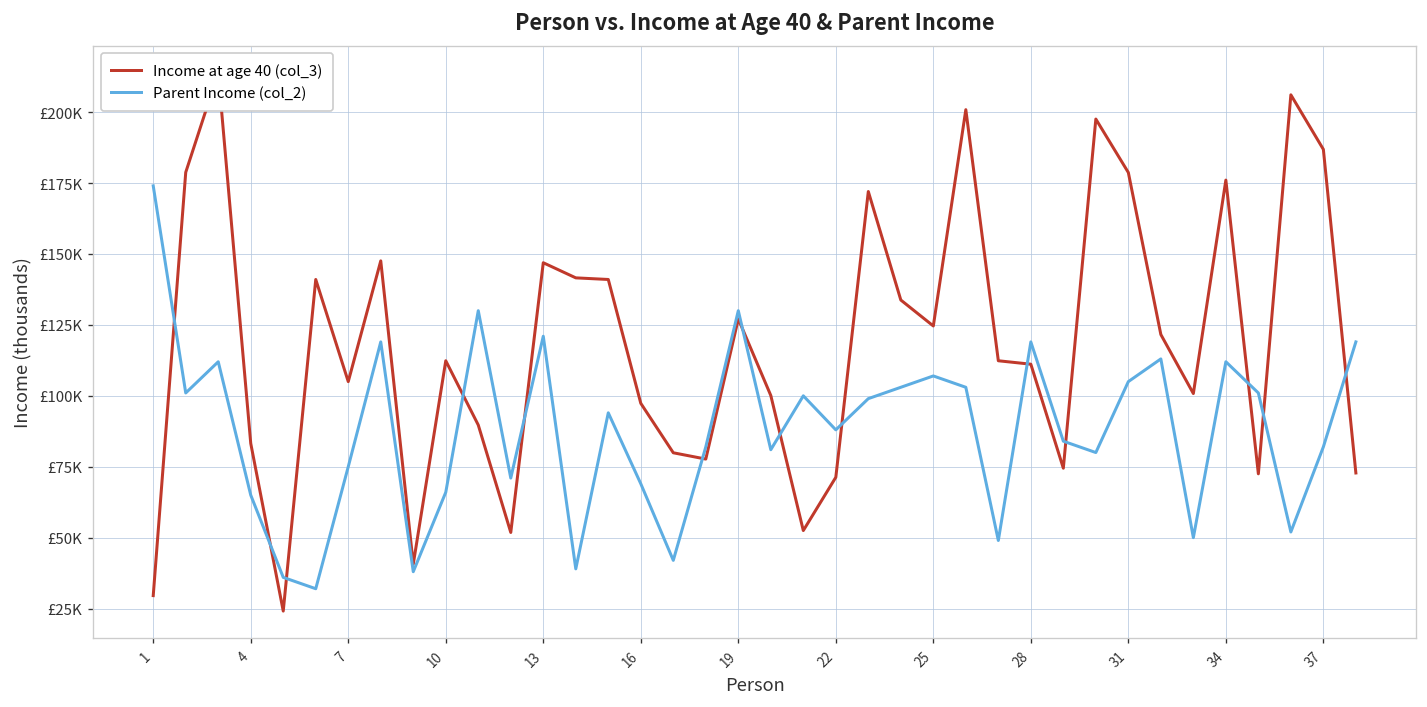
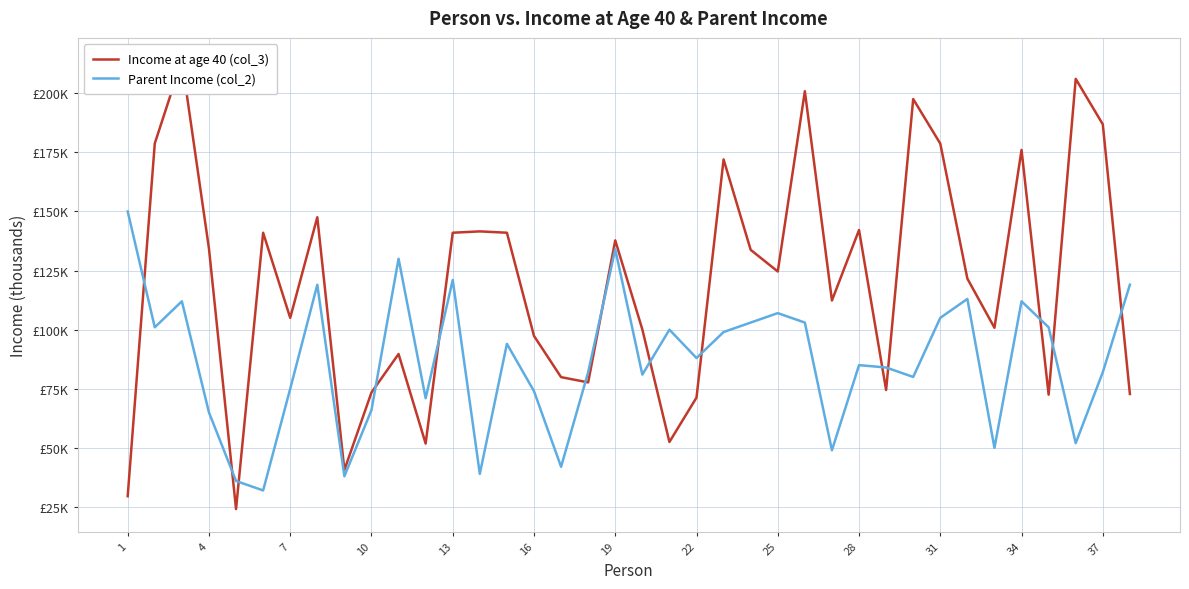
  {
    "Income at age 40 (col_3)": {
      "1": "£30000",
-     "4": "£83000",
+     "4": "£134000",
      "7": "£105000",
-     "10": "£112000",
-     "13": "£147000",
+     "10": "£73000",
+     "13": "£141000",
      "16": "£97000",
-     "19": "£127000",
+     "19": "£138000",
      "22": "£71000",
      "25": "£125000",
-     "28": "£111000",
+     "28": "£142000",
      "31": "£179000",
      "34": "£176000",
      "37": "£187000"
    },
    "Parent Income (col_2)": {
-     "1": "£174000",
+     "1": "£150000",
      "4": "£65000",
      "7": "£75000",
      "10": "£66000",
      "13": "£121000",
-     "16": "£69000",
-     "19": "£130000",
+     "16": "£74000",
+     "19": "£134000",
      "22": "£88000",
      "25": "£107000",
-     "28": "£119000",
+     "28": "£85000",
      "31": "£105000",
      "34": "£112000",
      "37": "£82000"
    }
  }
